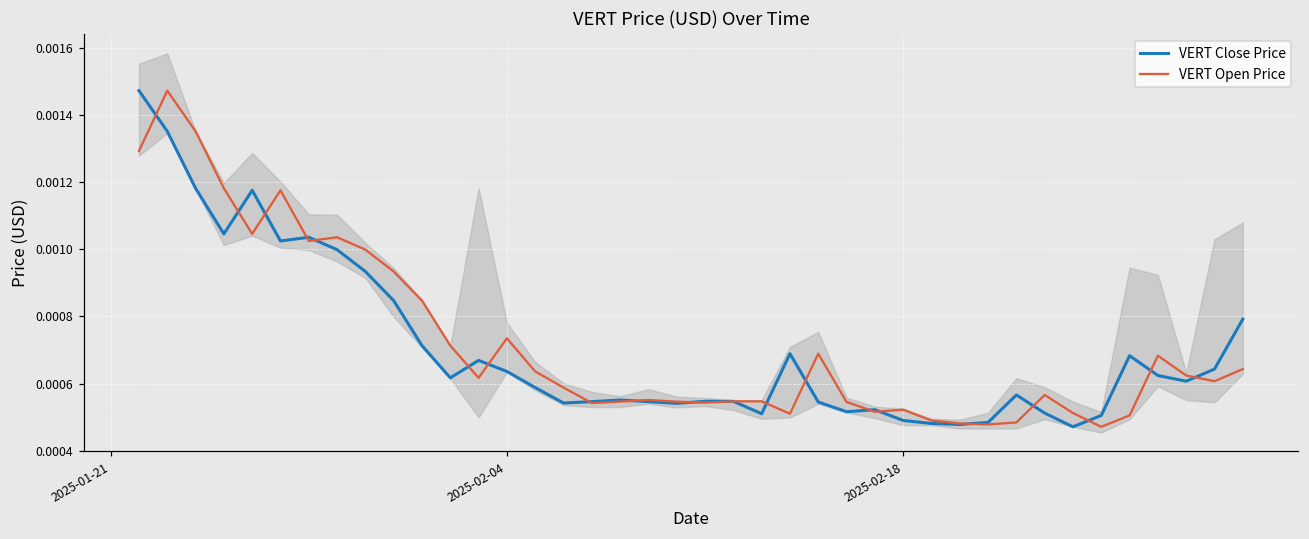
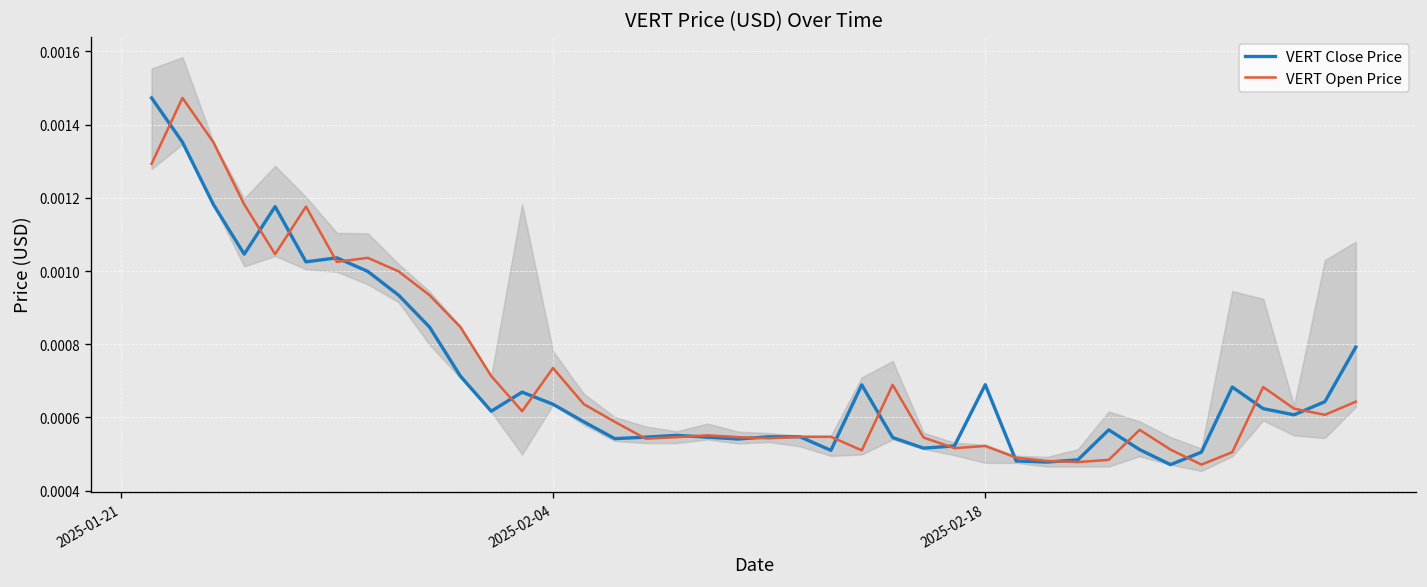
  {
    "VERT Close Price": {
      "2025-02-04": 0.00064,
-     "2025-02-18": 0.00049
+     "2025-02-18": 0.00069
    },
    "VERT Open Price": {
      "2025-02-04": 0.00073
    }
  }
